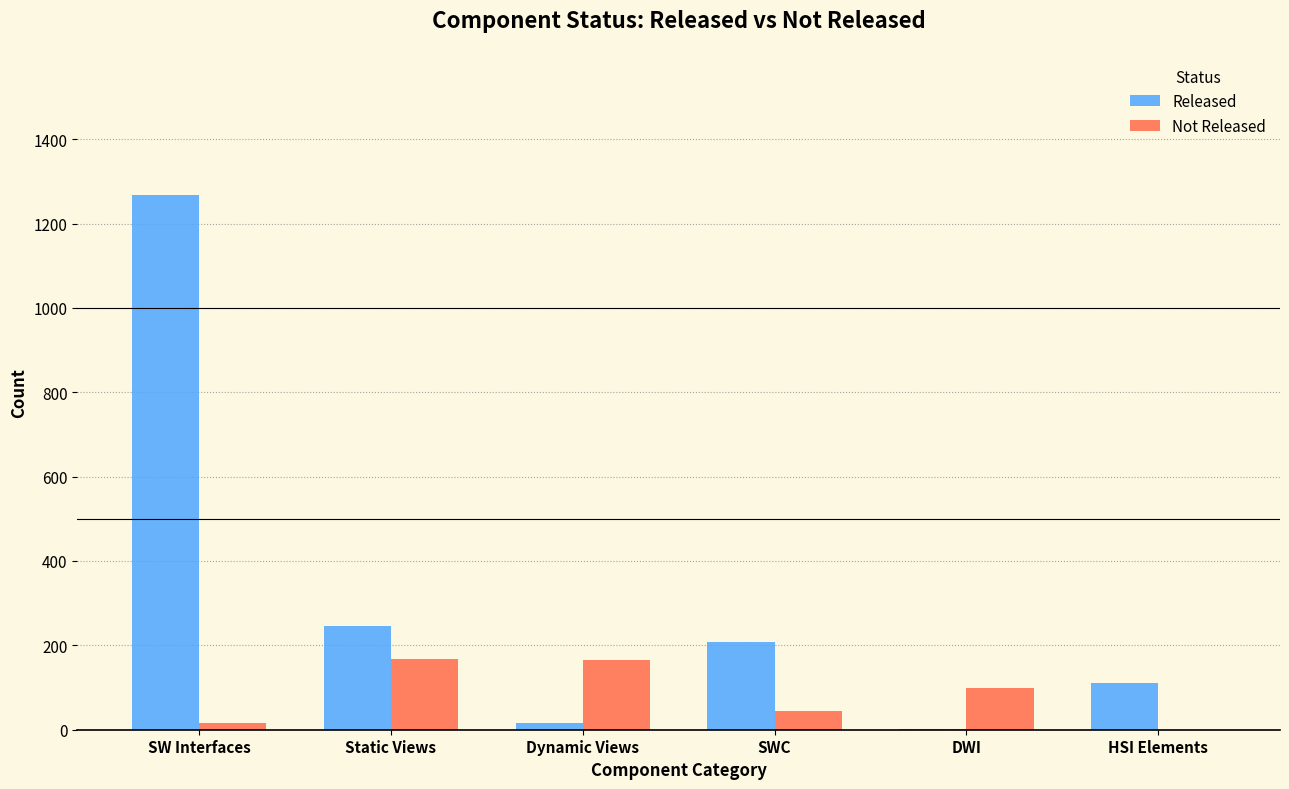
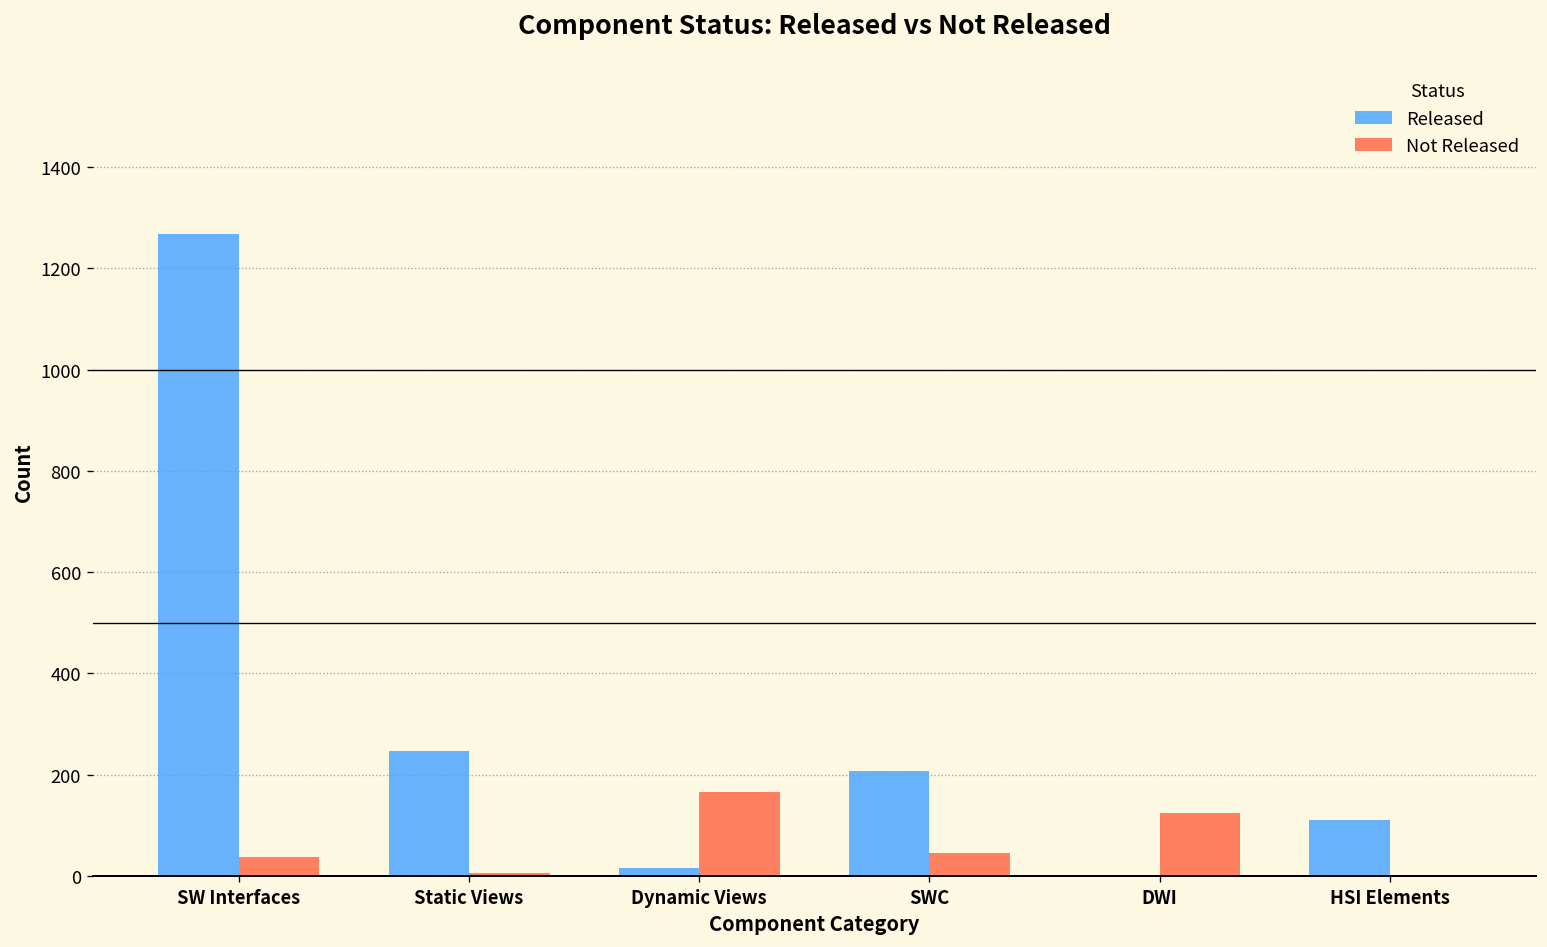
  {
    "Released": {
      "SW Interfaces": 1270,
      "Static Views": 250,
      "Dynamic Views": 20,
      "SWC": 210,
      "HSI Elements": 110
    },
    "Not Released": {
-     "SW Interfaces": 20,
-     "Static Views": 170,
+     "SW Interfaces": 40,
+     "Static Views": 10,
      "Dynamic Views": 170,
      "SWC": 50,
-     "DWI": 100,
+     "DWI": 120,
      "HSI Elements": 0
    }
  }
